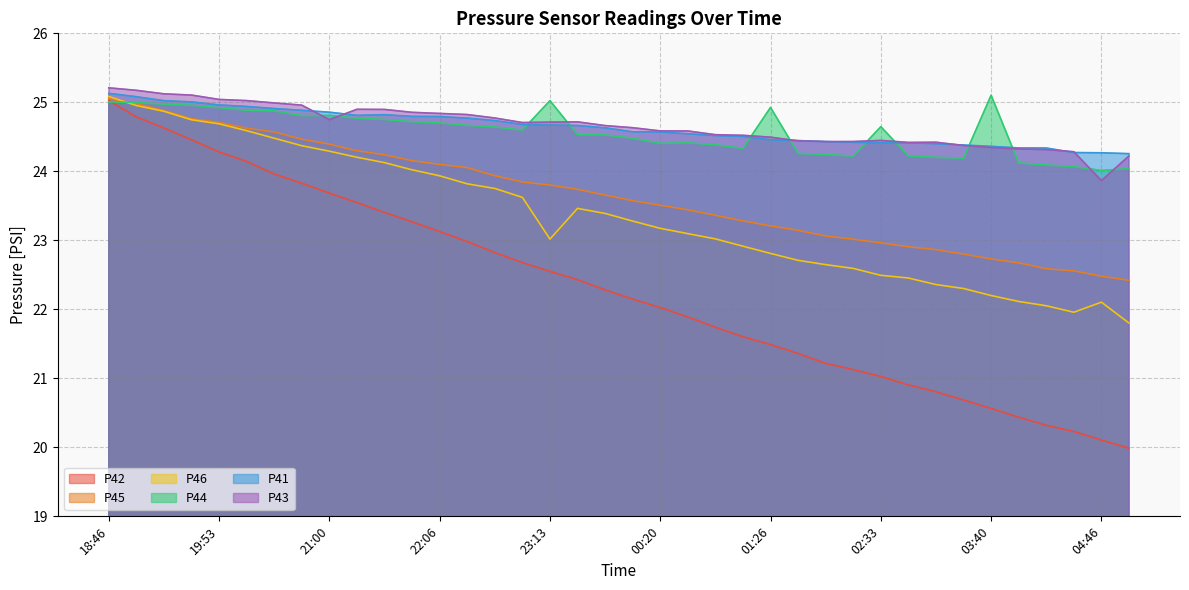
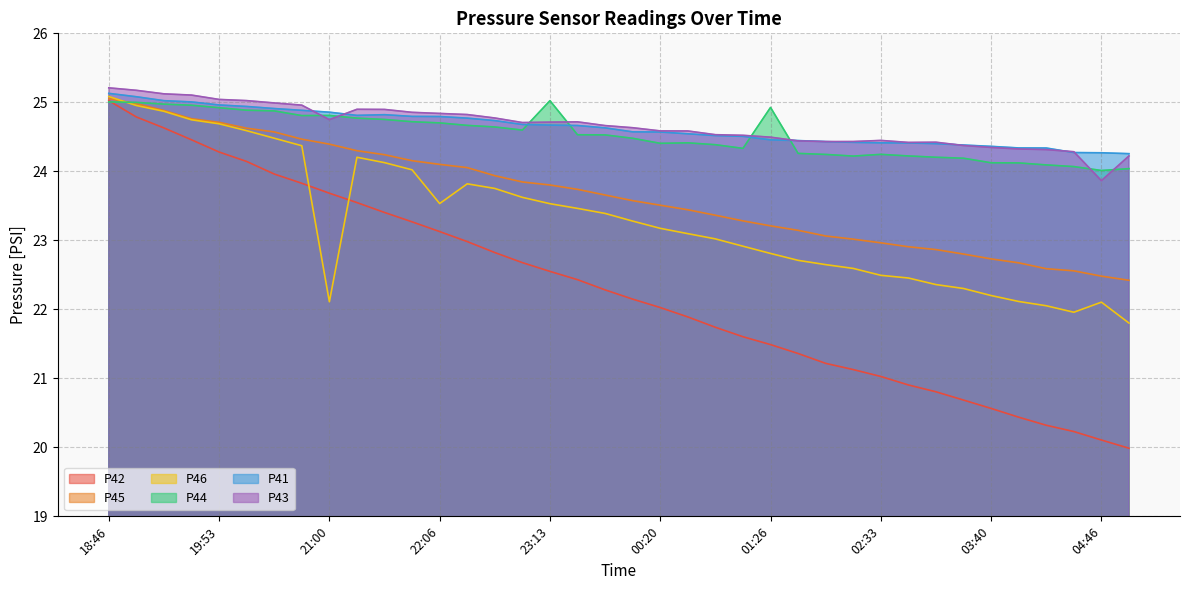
  {
    "P46": {
-     "21:00": 24.3,
-     "22:06": 23.9,
-     "23:13": 23.0,
+     "21:00": 22.1,
+     "22:06": 23.5,
+     "23:13": 23.5,
      "00:20": 23.2,
      "01:26": 22.8,
      "02:33": 22.5,
      "03:40": 22.2,
      "04:46": 22.1
    },
    "P44": {
      "19:53": 24.9,
      "21:00": 24.8,
      "22:06": 24.7,
      "23:13": 25.0,
      "00:20": 24.4,
      "01:26": 24.9,
-     "02:33": 24.6,
-     "03:40": 25.1,
+     "02:33": 24.2,
+     "03:40": 24.1,
      "04:46": 24.0
    },
    "P41": {
      "18:46": 25.1,
      "19:53": 25.0,
      "21:00": 24.9,
      "22:06": 24.8,
      "23:13": 24.7,
      "01:26": 24.5,
      "04:46": 24.3
    },
    "P43": {
      "18:46": 25.2,
      "19:53": 25.0,
      "21:00": 24.7,
      "22:06": 24.8,
      "23:13": 24.7,
      "01:26": 24.5,
      "04:46": 23.9
    }
  }
